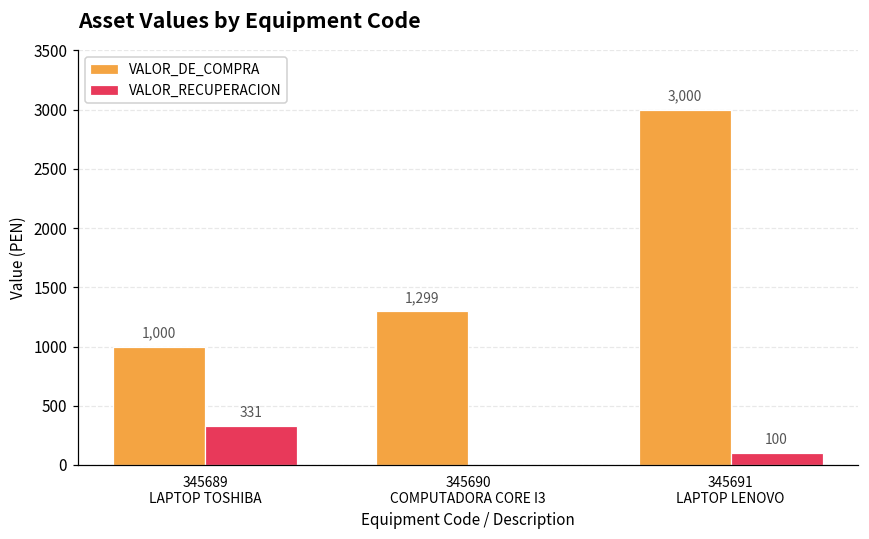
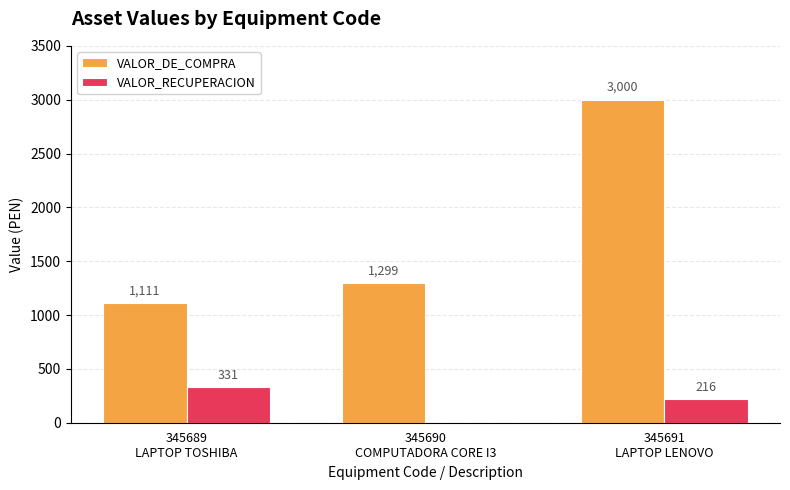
  {
    "VALOR_DE_COMPRA": {
-     "345689 LAPTOP TOSHIBA": "1,000",
+     "345689 LAPTOP TOSHIBA": "1,111",
      "345690 COMPUTADORA CORE I3": "1,299",
      "345691 LAPTOP LENOVO": "3,000"
    },
    "VALOR_RECUPERACION": {
      "345689 LAPTOP TOSHIBA": "331",
-     "345691 LAPTOP LENOVO": "100"
+     "345691 LAPTOP LENOVO": "216"
    }
  }
